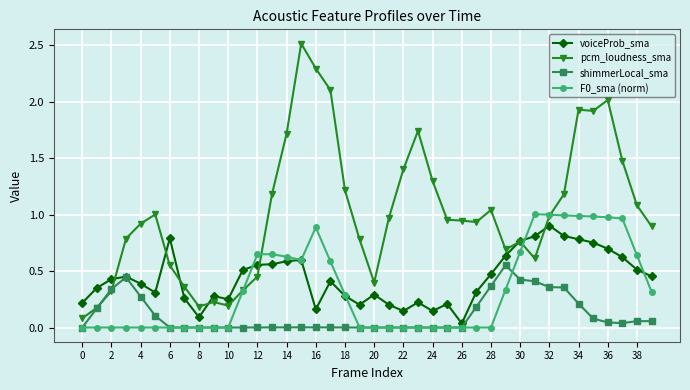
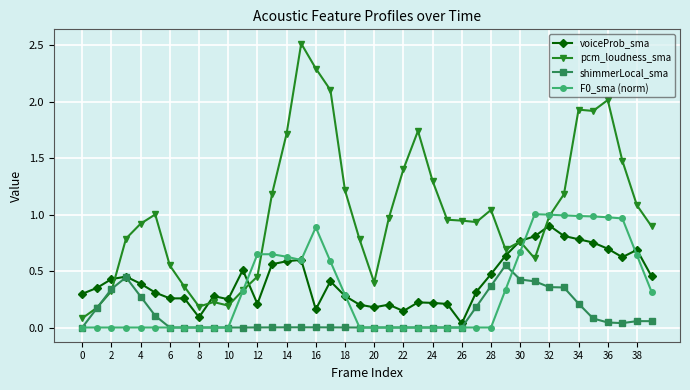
  {
    "voiceProb_sma": {
-     "0": 0.22,
+     "0": 0.30,
      "2": 0.43,
      "4": 0.39,
-     "6": 0.79,
+     "6": 0.26,
      "8": 0.09,
      "10": 0.25,
-     "12": 0.56,
+     "12": 0.21,
      "14": 0.59,
      "16": 0.16,
-     "20": 0.29,
+     "20": 0.18,
      "22": 0.15,
-     "24": 0.15,
+     "24": 0.22,
      "26": 0.04,
      "28": 0.47,
      "32": 0.90,
      "34": 0.78,
      "36": 0.70,
-     "38": 0.51
+     "38": 0.69
    }
  }
